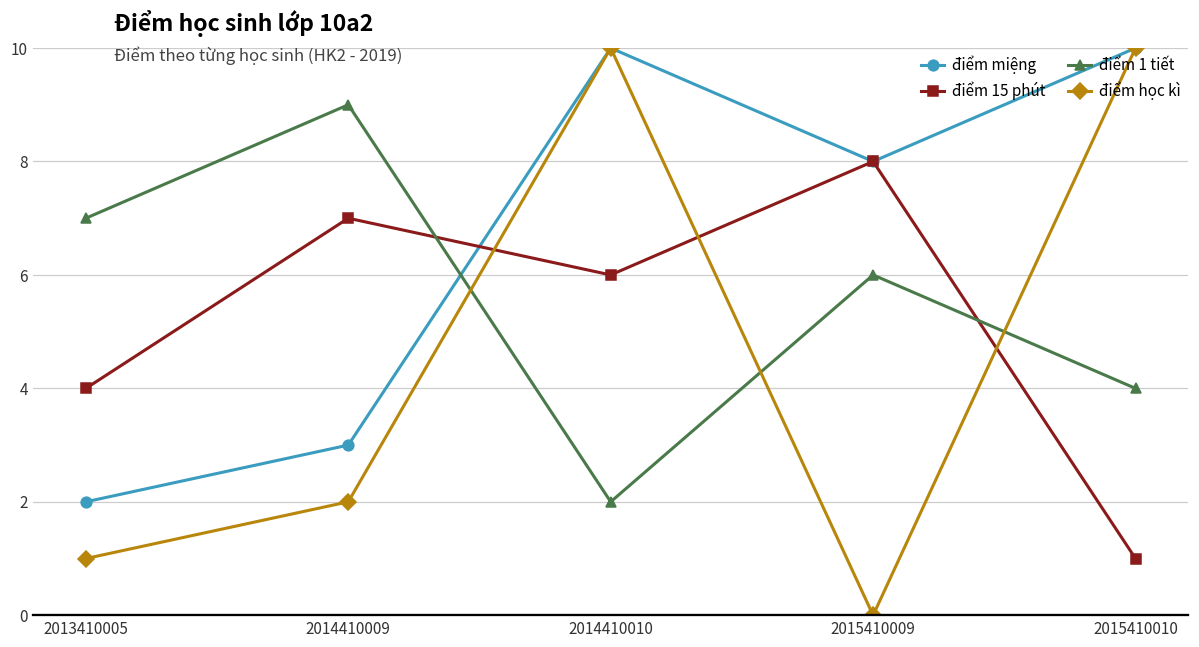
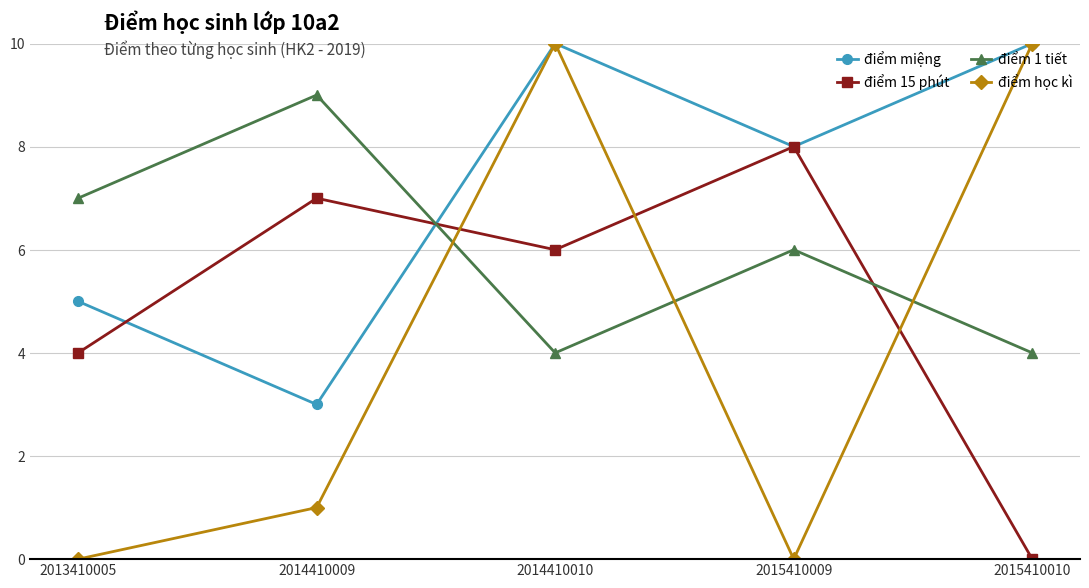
  {
    "điểm miệng": {
-     "2013410005": 2,
+     "2013410005": 5,
      "2014410009": 3
    },
    "điểm 15 phút": {
      "2013410005": 4,
      "2014410009": 7,
      "2014410010": 6,
-     "2015410010": 1
+     "2015410010": 0
    },
    "điểm 1 tiết": {
      "2013410005": 7,
      "2014410009": 9,
-     "2014410010": 2,
+     "2014410010": 4,
      "2015410009": 6,
      "2015410010": 4
    },
    "điểm học kì": {
-     "2013410005": 1,
-     "2014410009": 2,
+     "2013410005": 0,
+     "2014410009": 1,
      "2015410009": 0
    }
  }
